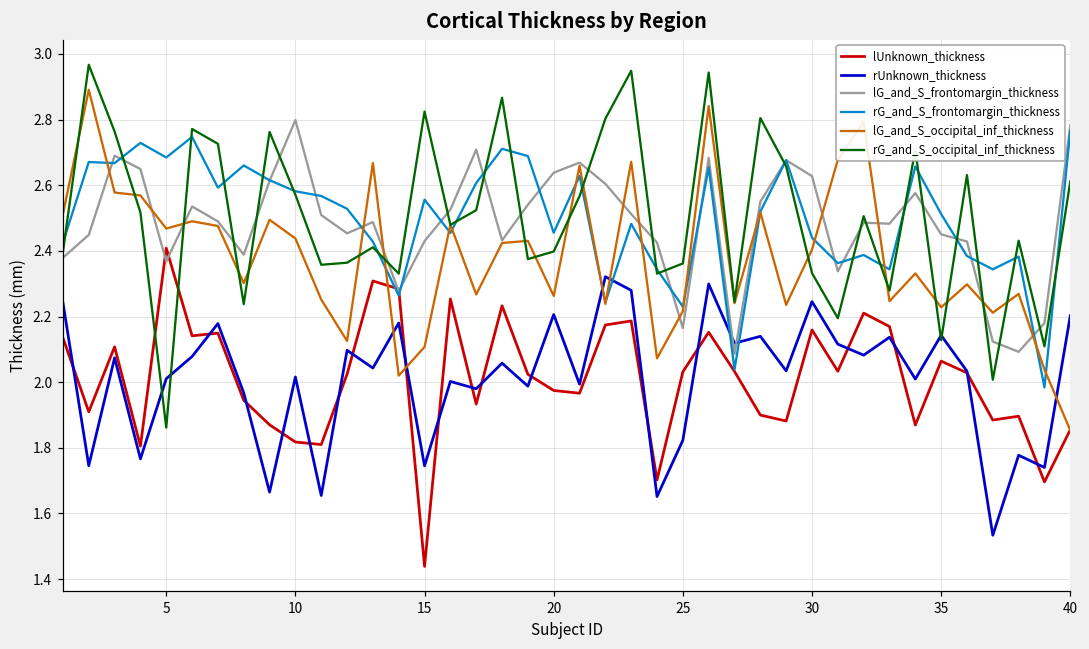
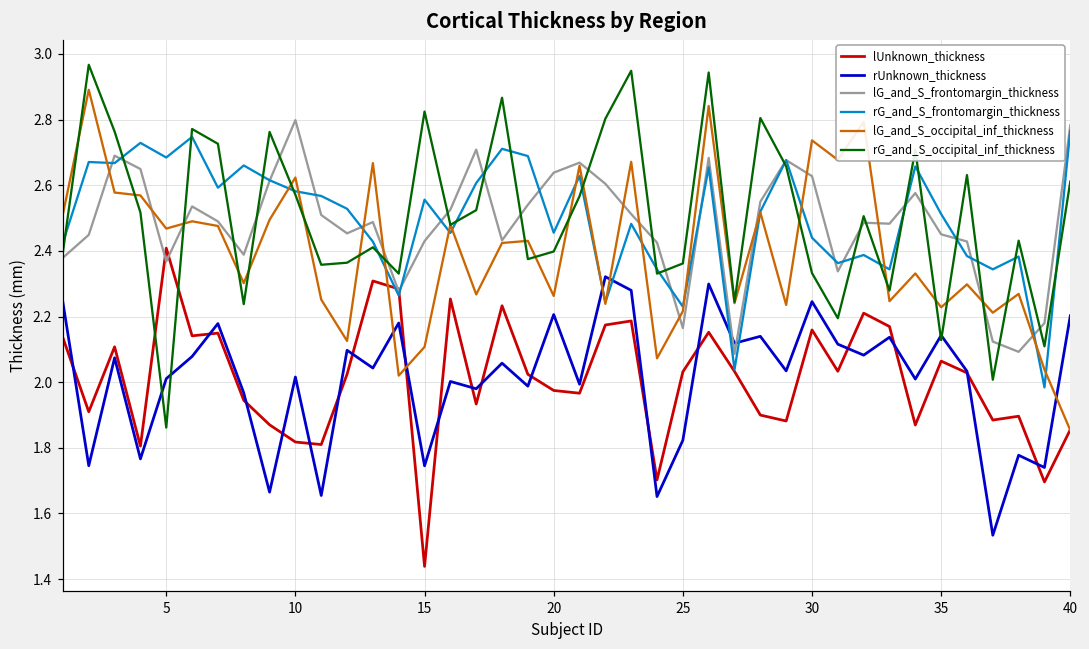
  {
    "lUnknown_thickness": {
      "5": 2.41,
      "10": 1.82,
      "15": 1.44,
      "20": 1.97,
      "25": 2.03,
      "30": 2.16,
      "35": 2.06
    },
    "rUnknown_thickness": {
      "5": 2.01,
      "10": 2.02,
      "15": 1.75,
      "20": 2.21,
      "25": 1.82,
      "30": 2.25,
      "35": 2.14,
      "40": 2.20
    },
    "lG_and_S_frontomargin_thickness": {
      "5": 2.37,
      "10": 2.80,
      "15": 2.43,
      "20": 2.64,
      "25": 2.17,
      "30": 2.63,
      "35": 2.45,
      "40": 2.78
    },
    "rG_and_S_frontomargin_thickness": {
      "5": 2.68,
      "10": 2.58,
      "15": 2.56,
      "20": 2.46,
      "25": 2.23,
      "30": 2.44,
      "35": 2.51,
      "40": 2.77
    },
    "lG_and_S_occipital_inf_thickness": {
      "5": 2.47,
-     "10": 2.44,
+     "10": 2.62,
      "15": 2.11,
      "20": 2.26,
      "25": 2.22,
-     "30": 2.40,
+     "30": 2.74,
      "35": 2.23
    },
    "rG_and_S_occipital_inf_thickness": {
      "5": 1.86,
      "10": 2.57,
      "15": 2.82,
      "20": 2.40,
      "25": 2.36,
      "30": 2.33,
      "35": 2.13,
      "40": 2.61
    }
  }
